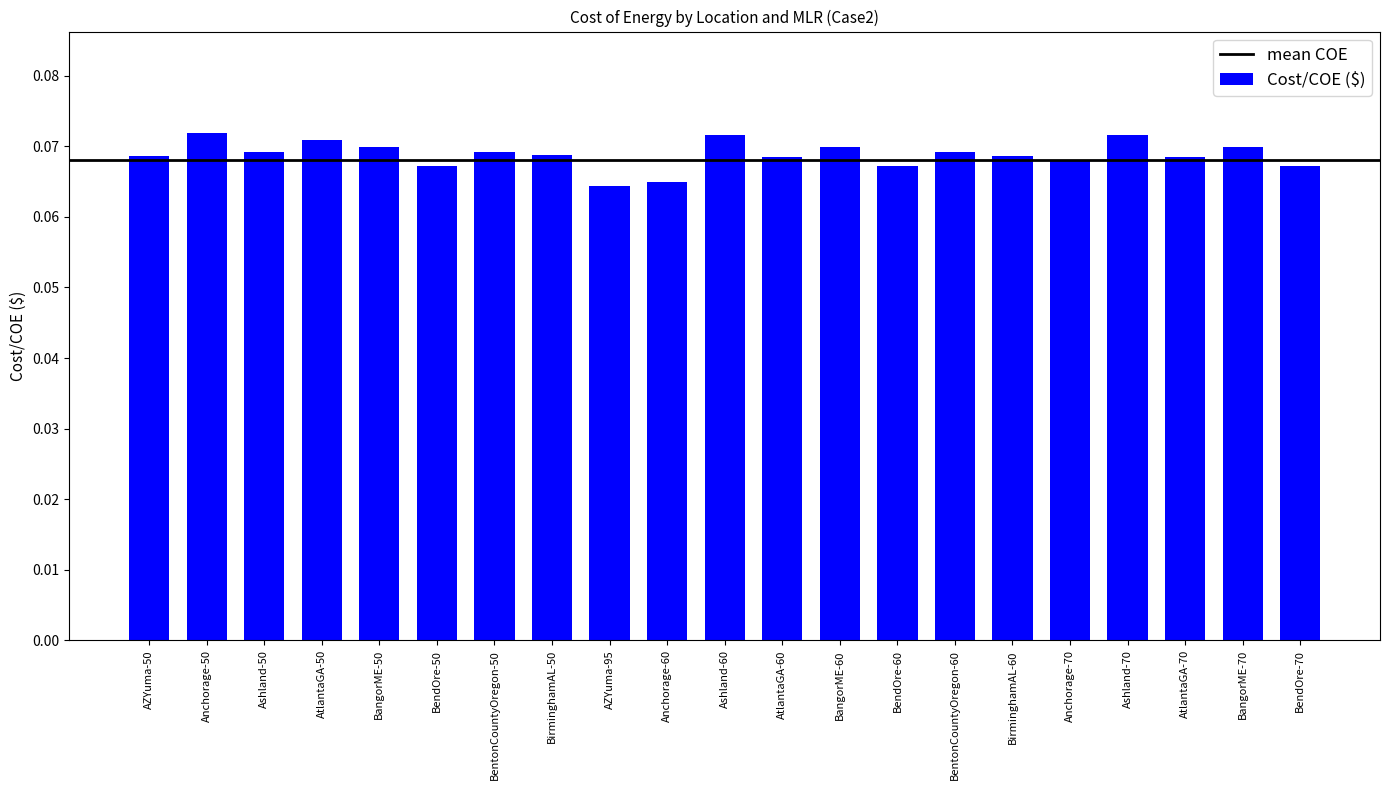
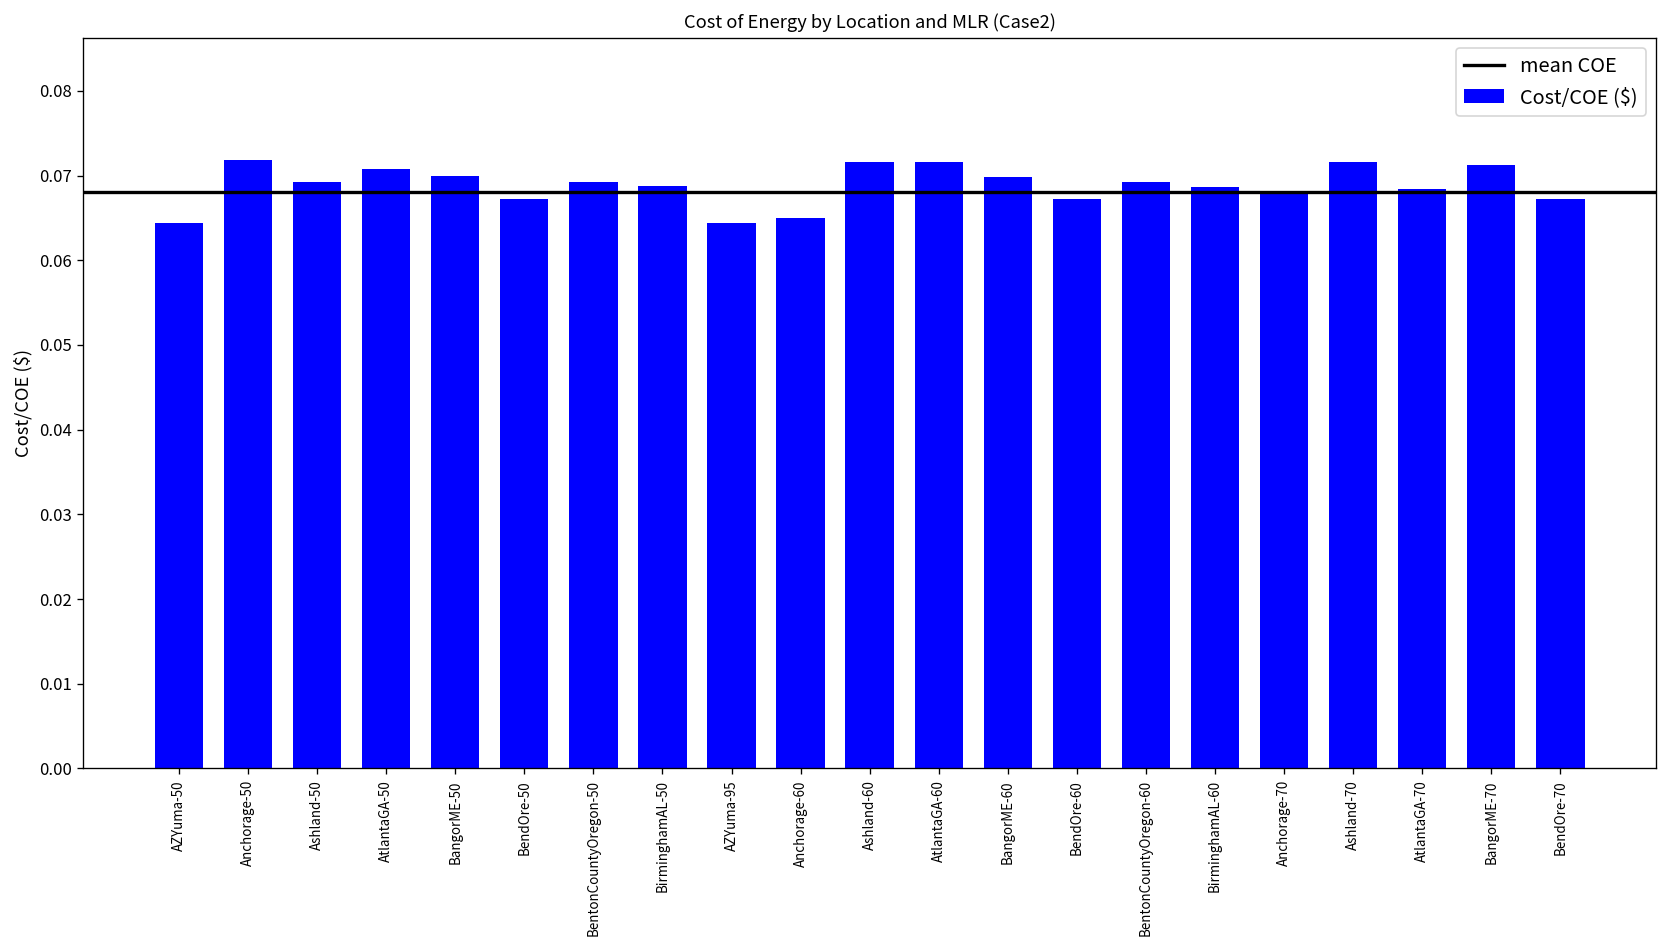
  {
-   "AZYuma-50": 0.069,
+   "AZYuma-50": 0.064,
    "Anchorage-50": 0.072,
    "Ashland-50": 0.069,
    "AtlantaGA-50": 0.071,
    "BangorME-50": 0.070,
    "BendOre-50": 0.067,
    "BentonCountyOregon-50": 0.069,
    "BirminghamAL-50": 0.069,
    "AZYuma-95": 0.064,
    "Anchorage-60": 0.065,
    "Ashland-60": 0.072,
-   "AtlantaGA-60": 0.068,
+   "AtlantaGA-60": 0.072,
    "BangorME-60": 0.070,
    "BendOre-60": 0.067,
    "BentonCountyOregon-60": 0.069,
    "BirminghamAL-60": 0.069,
    "Anchorage-70": 0.068,
    "Ashland-70": 0.072,
    "AtlantaGA-70": 0.068,
-   "BangorME-70": 0.070,
+   "BangorME-70": 0.071,
    "BendOre-70": 0.067
  }
